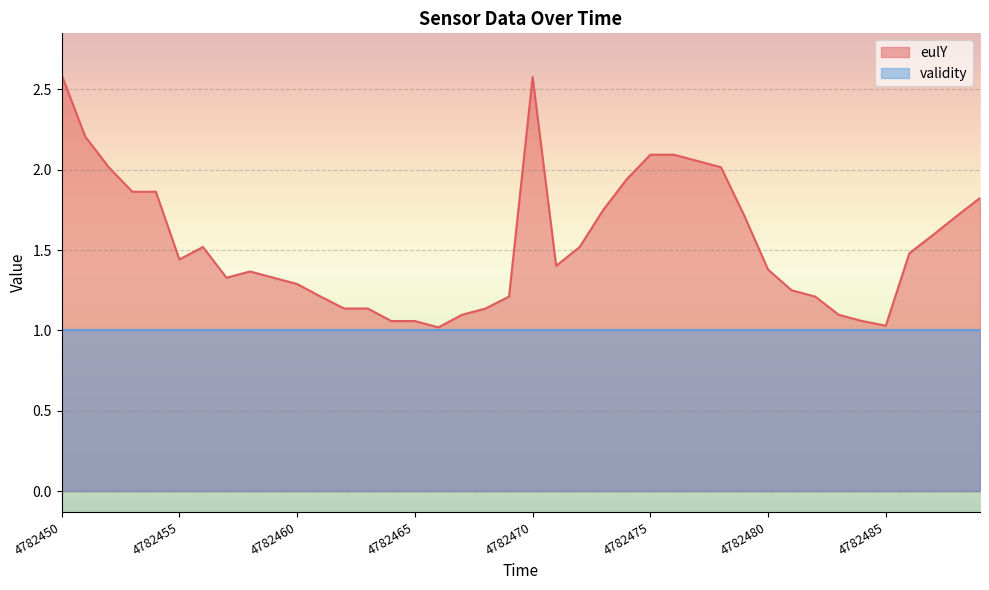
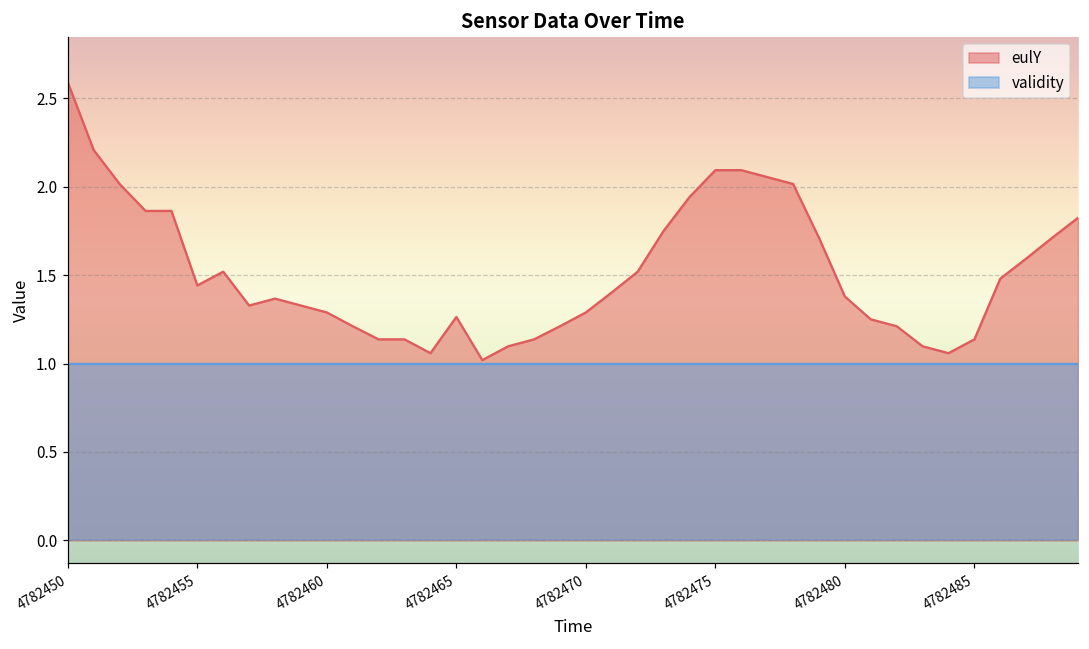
  {
    "eulY": {
      "4782450": 2.59,
      "4782455": 1.44,
      "4782460": 1.29,
-     "4782465": 1.06,
-     "4782470": 2.58,
+     "4782465": 1.26,
+     "4782470": 1.29,
      "4782475": 2.09,
      "4782480": 1.38,
-     "4782485": 1.03
+     "4782485": 1.14
    },
    "validity": {
      "4782450": 1.00,
      "4782455": 1.00,
      "4782460": 1.00,
      "4782465": 1.00,
      "4782470": 1.00,
      "4782475": 1.00,
      "4782480": 1.00,
      "4782485": 1.00
    }
  }
